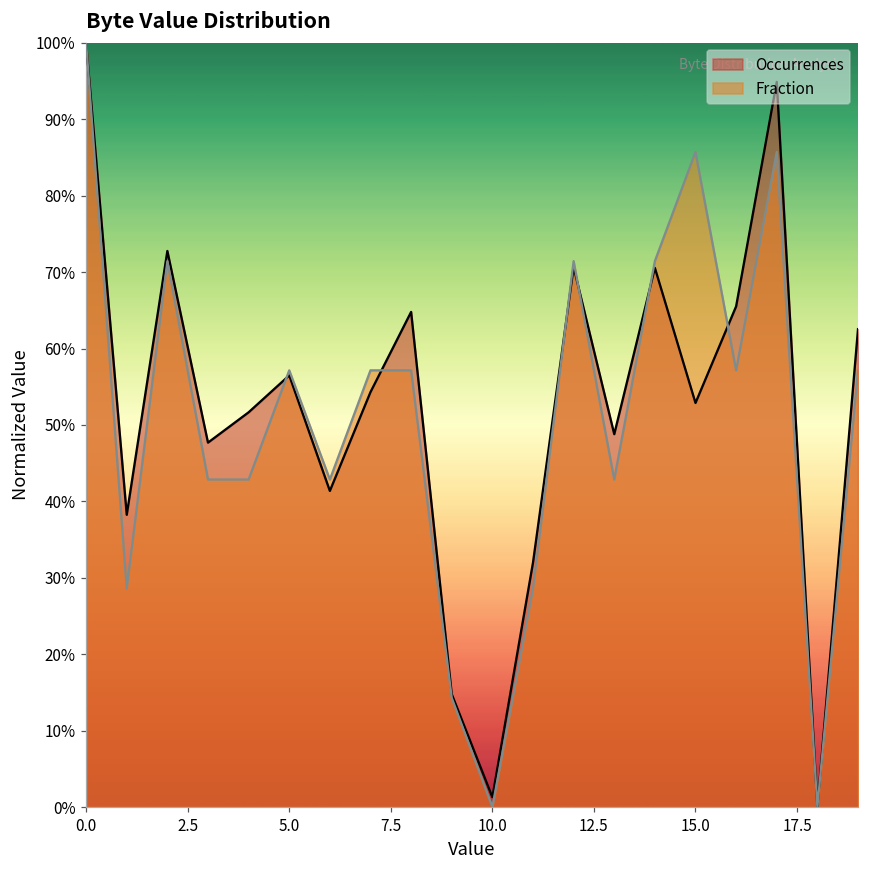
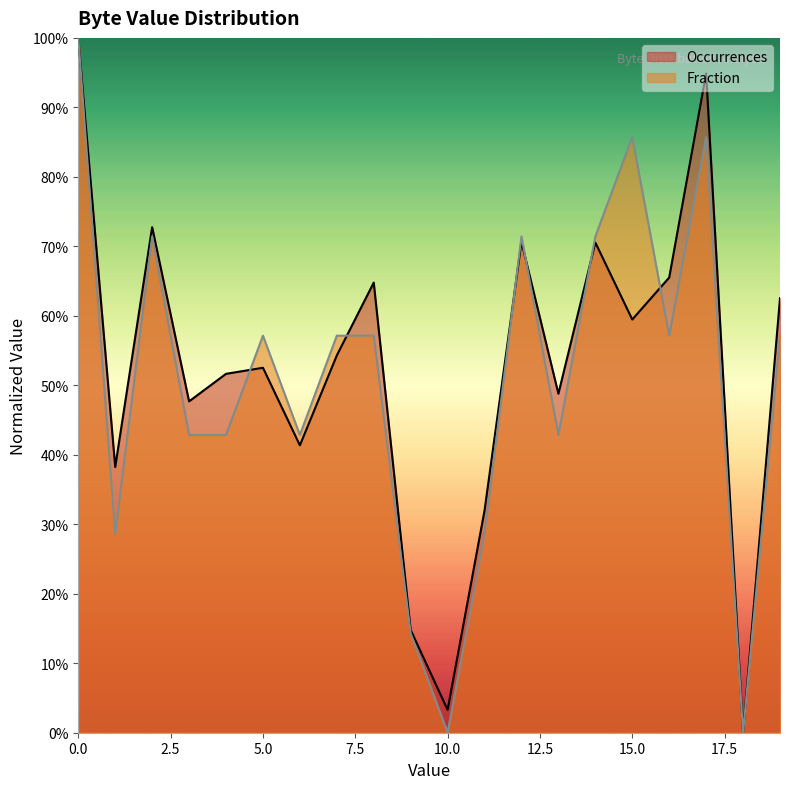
  {
    "Occurrences": {
-     "5.0": "56%",
-     "10.0": "1%",
-     "15.0": "53%"
+     "5.0": "53%",
+     "10.0": "3%",
+     "15.0": "59%"
    },
    "Fraction": {
      "5.0": "57%",
      "10.0": "0%",
      "15.0": "86%"
    }
  }
